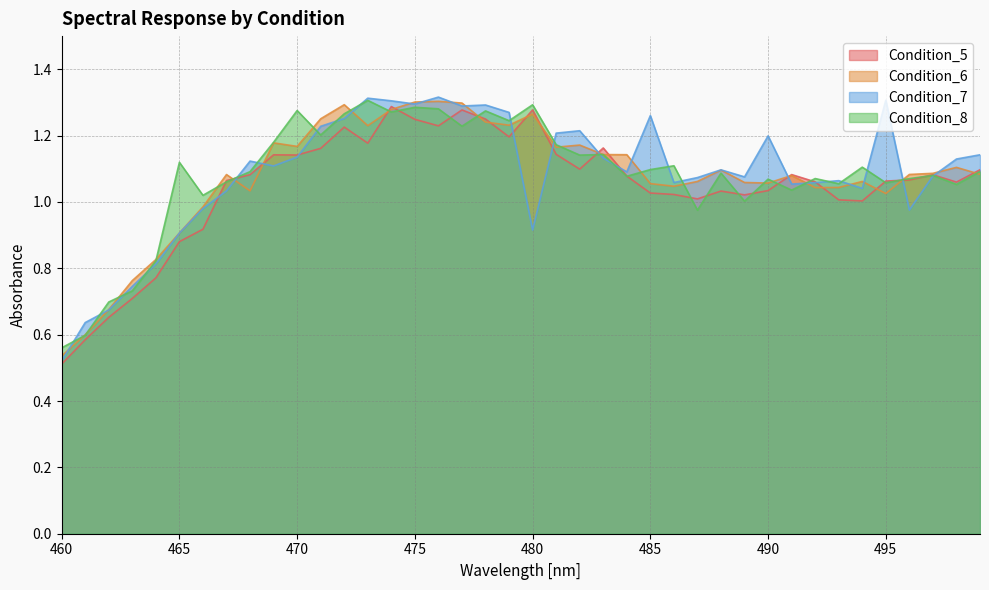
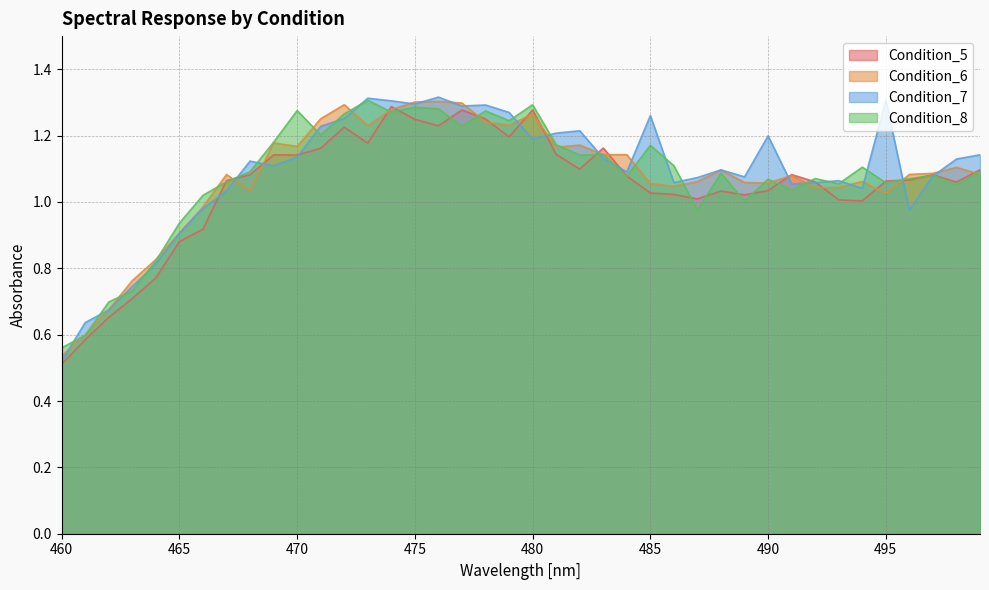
  {
    "Condition_7": {
      "460": 0.52,
-     "480": 0.92,
+     "480": 1.19,
      "485": 1.26,
      "490": 1.20
    },
    "Condition_8": {
      "460": 0.56,
-     "465": 1.12,
+     "465": 0.94,
      "470": 1.28,
      "475": 1.29,
      "480": 1.29,
-     "485": 1.10,
+     "485": 1.17,
      "490": 1.07
    }
  }
